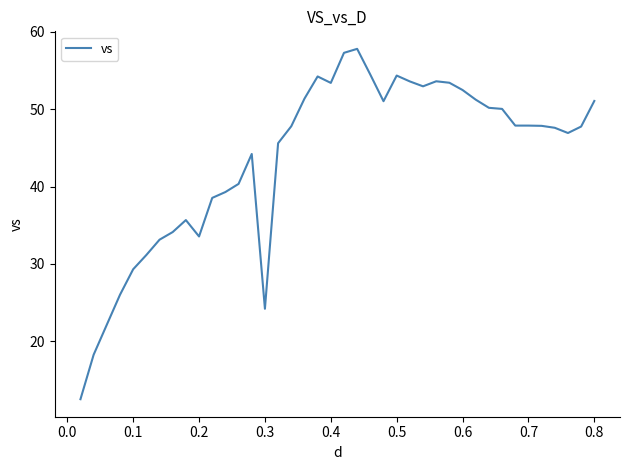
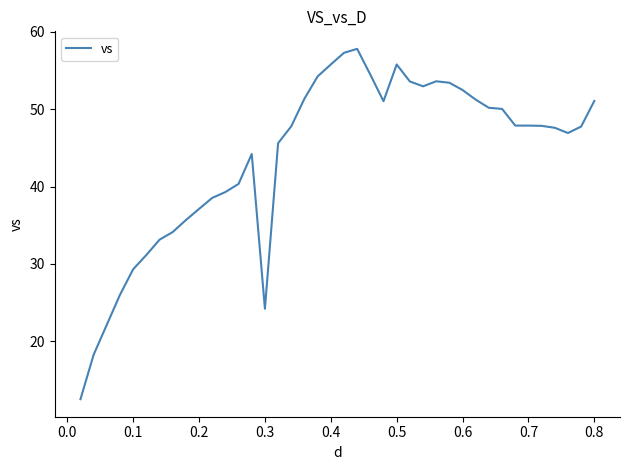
  {
    "0.1": 29,
-   "0.2": 34,
+   "0.2": 37,
    "0.3": 24,
-   "0.4": 53,
-   "0.5": 54,
+   "0.4": 56,
+   "0.5": 56,
    "0.6": 52,
    "0.7": 48,
    "0.8": 51
  }
